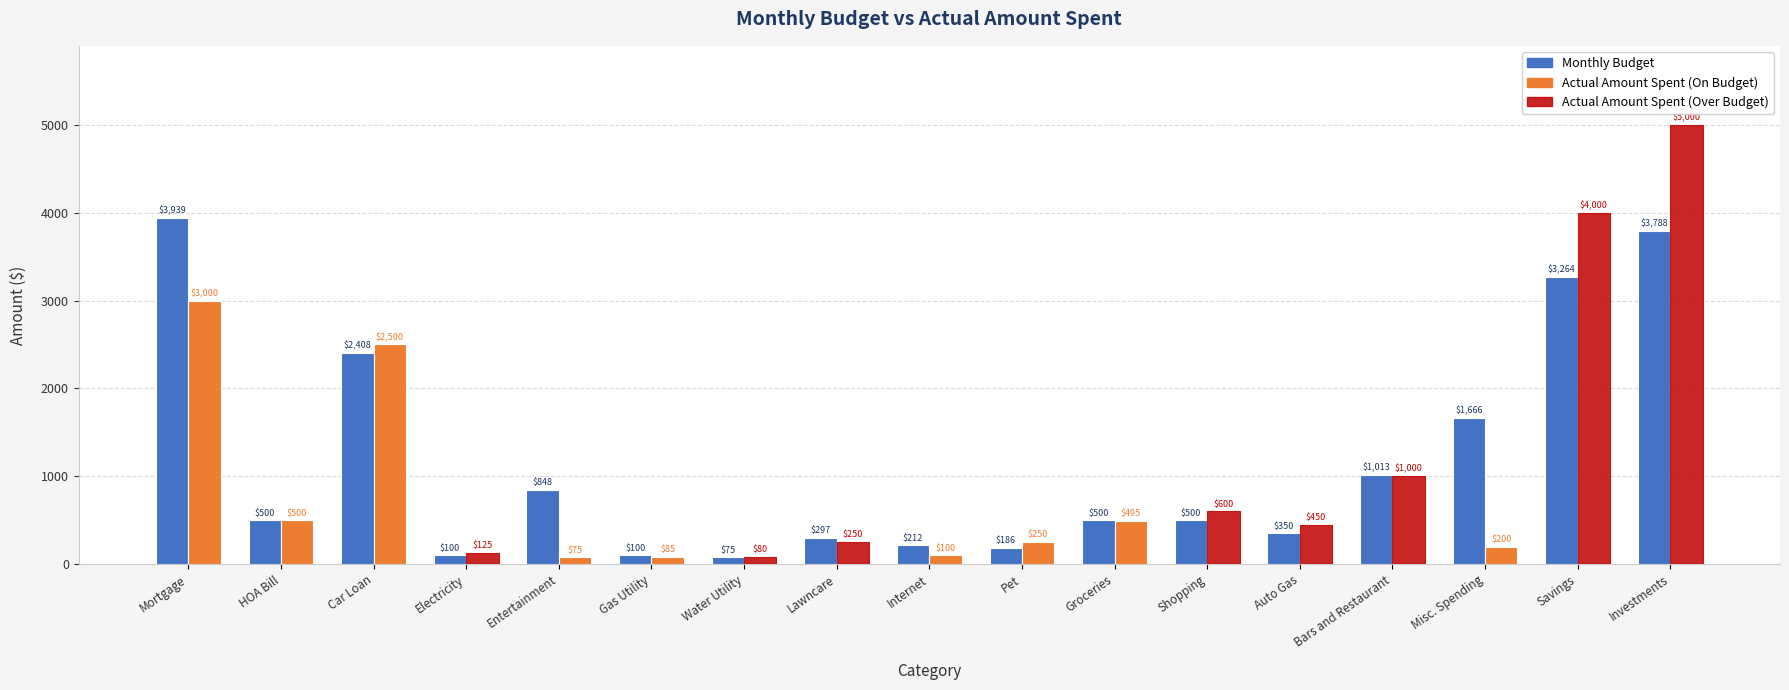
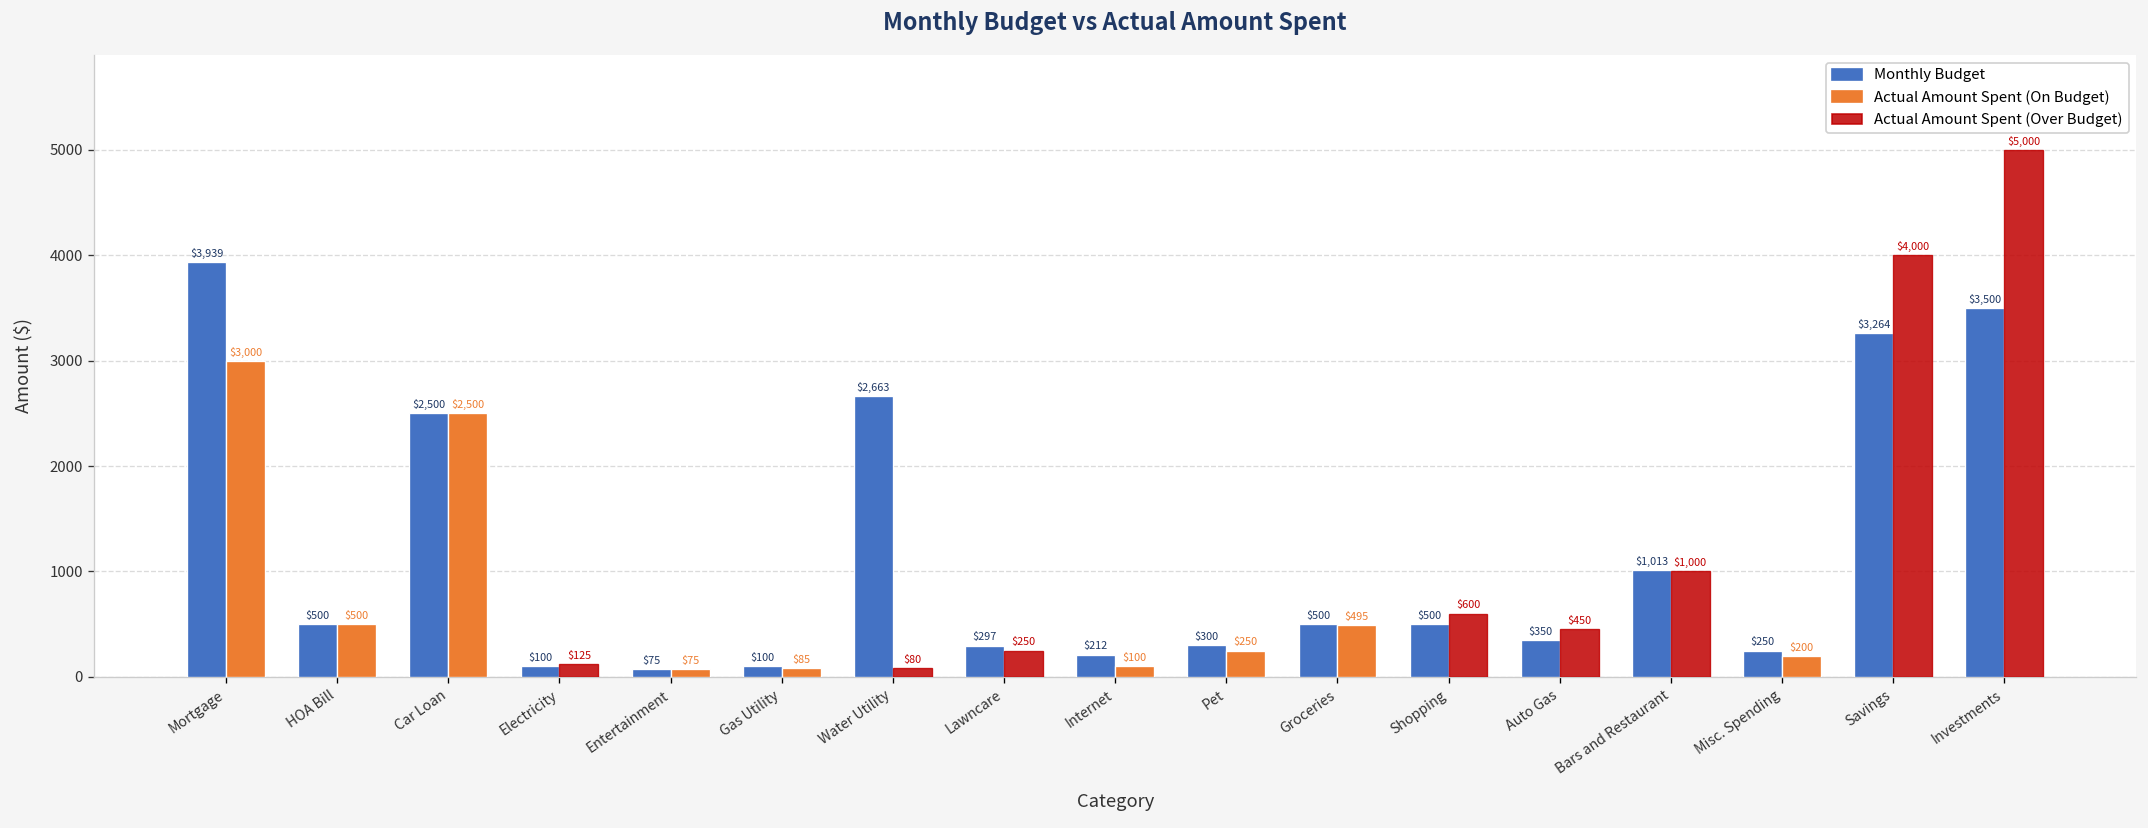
  {
    "Monthly Budget": {
      "Mortgage": "$3,939",
      "HOA Bill": "$500",
-     "Car Loan": "$2,408",
+     "Car Loan": "$2,500",
      "Electricity": "$100",
-     "Entertainment": "$848",
+     "Entertainment": "$75",
      "Gas Utility": "$100",
-     "Water Utility": "$75",
+     "Water Utility": "$2,663",
      "Lawncare": "$297",
      "Internet": "$212",
-     "Pet": "$186",
+     "Pet": "$300",
      "Groceries": "$500",
      "Shopping": "$500",
      "Auto Gas": "$350",
      "Bars and Restaurant": "$1,013",
-     "Misc. Spending": "$1,666",
+     "Misc. Spending": "$250",
      "Savings": "$3,264",
-     "Investments": "$3,788"
+     "Investments": "$3,500"
    }
  }
